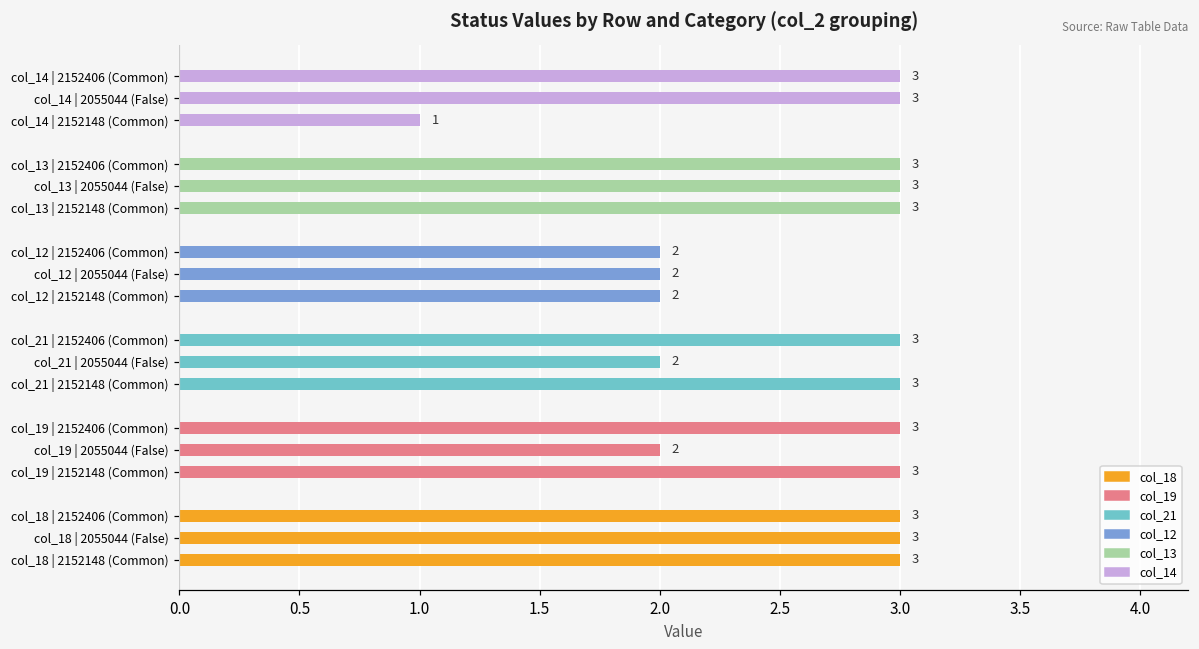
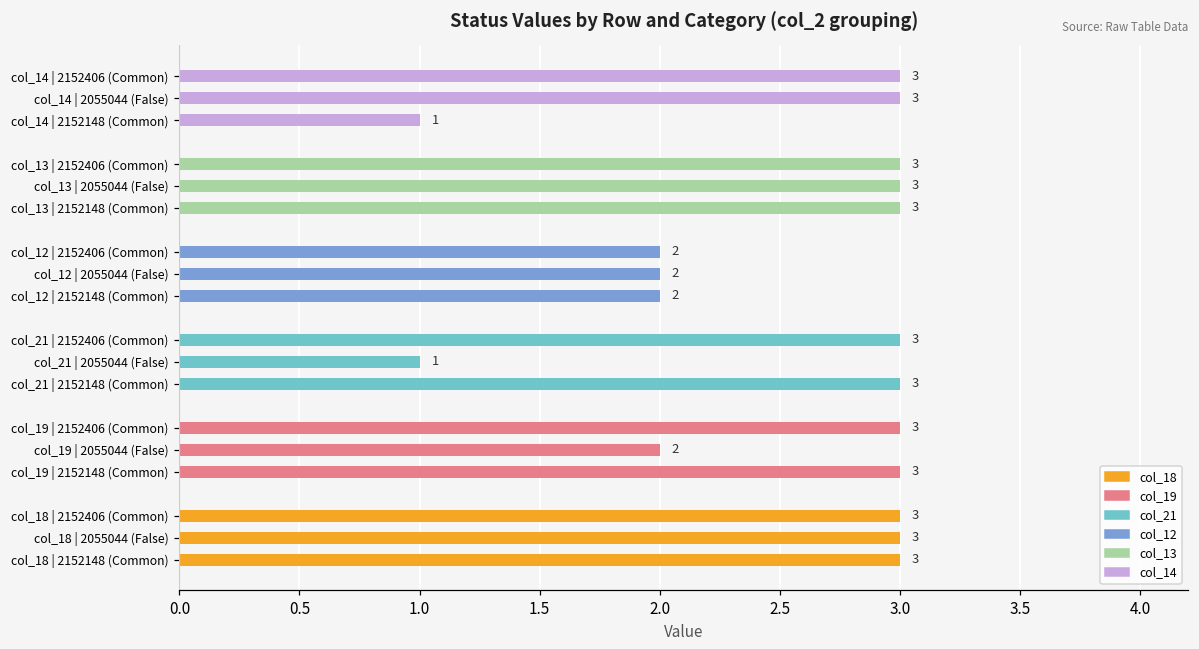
  {
    "col_14 | 2152406 (Common)": 3,
    "col_14 | 2055044 (False)": 3,
    "col_14 | 2152148 (Common)": 1,
    "col_13 | 2152406 (Common)": 3,
    "col_13 | 2055044 (False)": 3,
    "col_13 | 2152148 (Common)": 3,
    "col_12 | 2152406 (Common)": 2,
    "col_12 | 2055044 (False)": 2,
    "col_12 | 2152148 (Common)": 2,
    "col_21 | 2152406 (Common)": 3,
-   "col_21 | 2055044 (False)": 2,
+   "col_21 | 2055044 (False)": 1,
    "col_21 | 2152148 (Common)": 3,
    "col_19 | 2152406 (Common)": 3,
    "col_19 | 2055044 (False)": 2,
    "col_19 | 2152148 (Common)": 3,
    "col_18 | 2152406 (Common)": 3,
    "col_18 | 2055044 (False)": 3,
    "col_18 | 2152148 (Common)": 3
  }
